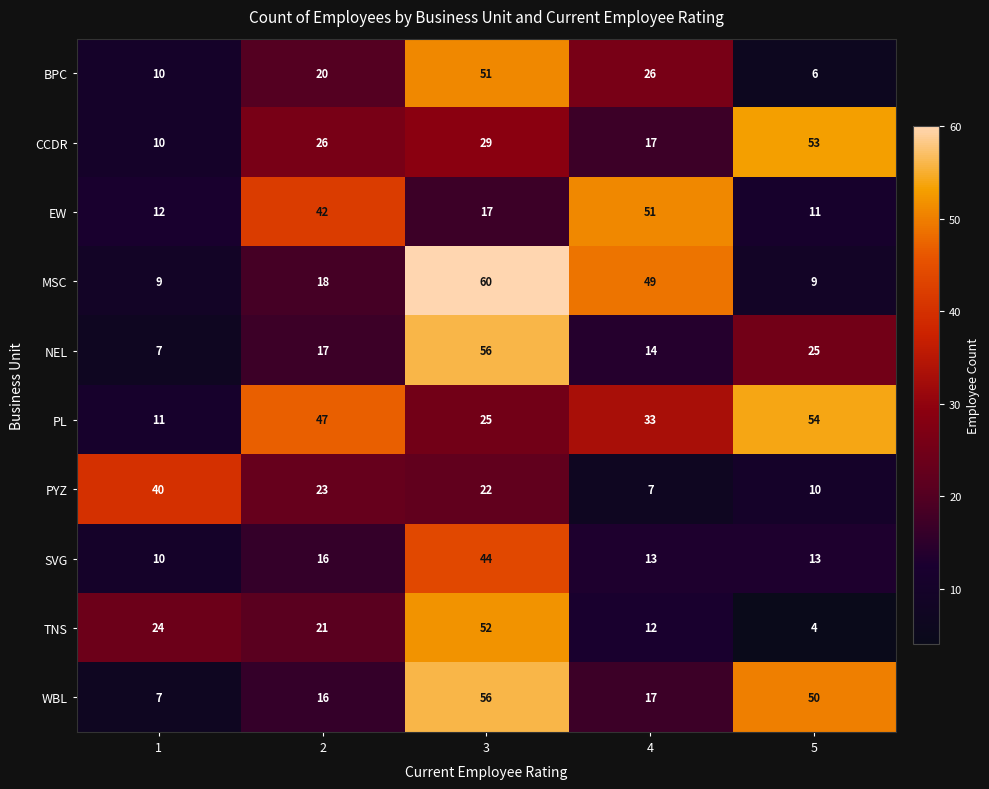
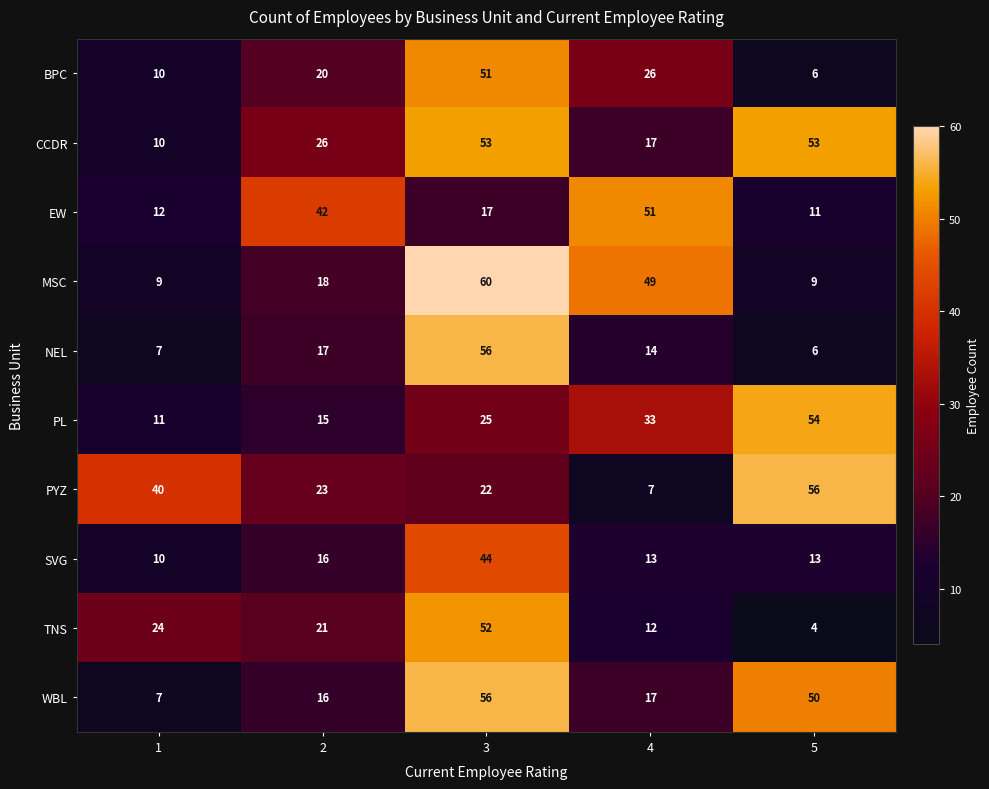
  {
    "BPC": {
      "1": 10,
      "2": 20,
      "3": 51,
      "4": 26,
      "5": 6
    },
    "CCDR": {
      "1": 10,
      "2": 26,
-     "3": 29,
+     "3": 53,
      "4": 17,
      "5": 53
    },
    "EW": {
      "1": 12,
      "2": 42,
      "3": 17,
      "4": 51,
      "5": 11
    },
    "MSC": {
      "1": 9,
      "2": 18,
      "3": 60,
      "4": 49,
      "5": 9
    },
    "NEL": {
      "1": 7,
      "2": 17,
      "3": 56,
      "4": 14,
-     "5": 25
+     "5": 6
    },
    "PL": {
      "1": 11,
-     "2": 47,
+     "2": 15,
      "3": 25,
      "4": 33,
      "5": 54
    },
    "PYZ": {
      "1": 40,
      "2": 23,
      "3": 22,
      "4": 7,
-     "5": 10
+     "5": 56
    },
    "SVG": {
      "1": 10,
      "2": 16,
      "3": 44,
      "4": 13,
      "5": 13
    },
    "TNS": {
      "1": 24,
      "2": 21,
      "3": 52,
      "4": 12,
      "5": 4
    },
    "WBL": {
      "1": 7,
      "2": 16,
      "3": 56,
      "4": 17,
      "5": 50
    }
  }
